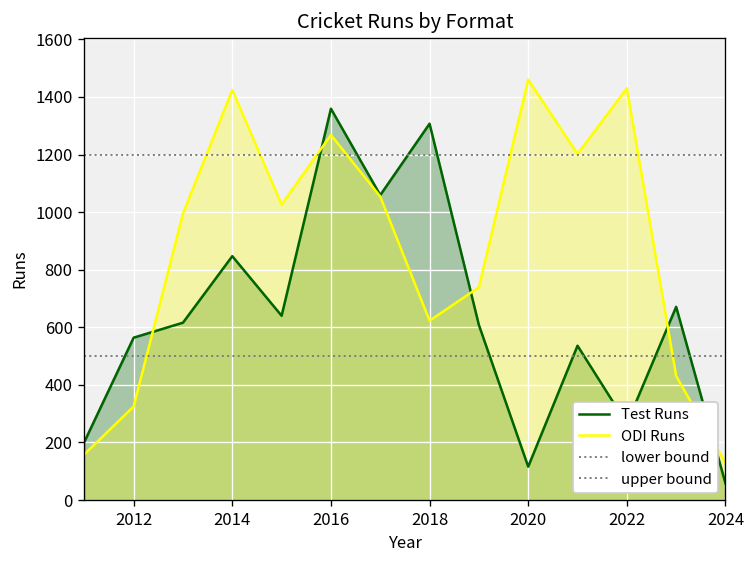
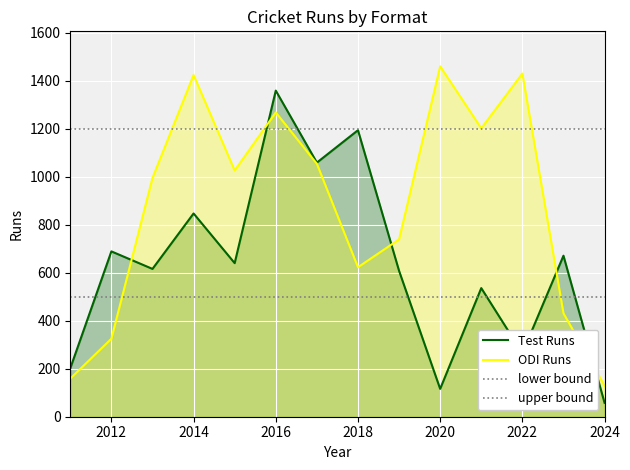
  {
    "Test Runs": {
-     "2012": 560,
+     "2012": 690,
      "2014": 850,
      "2016": 1360,
-     "2018": 1310,
+     "2018": 1190,
      "2020": 120,
      "2024": 60
    },
    "ODI Runs": {
      "2012": 330,
      "2014": 1420,
      "2016": 1270,
      "2018": 620,
      "2020": 1460,
      "2022": 1430,
      "2024": 130
    }
  }
